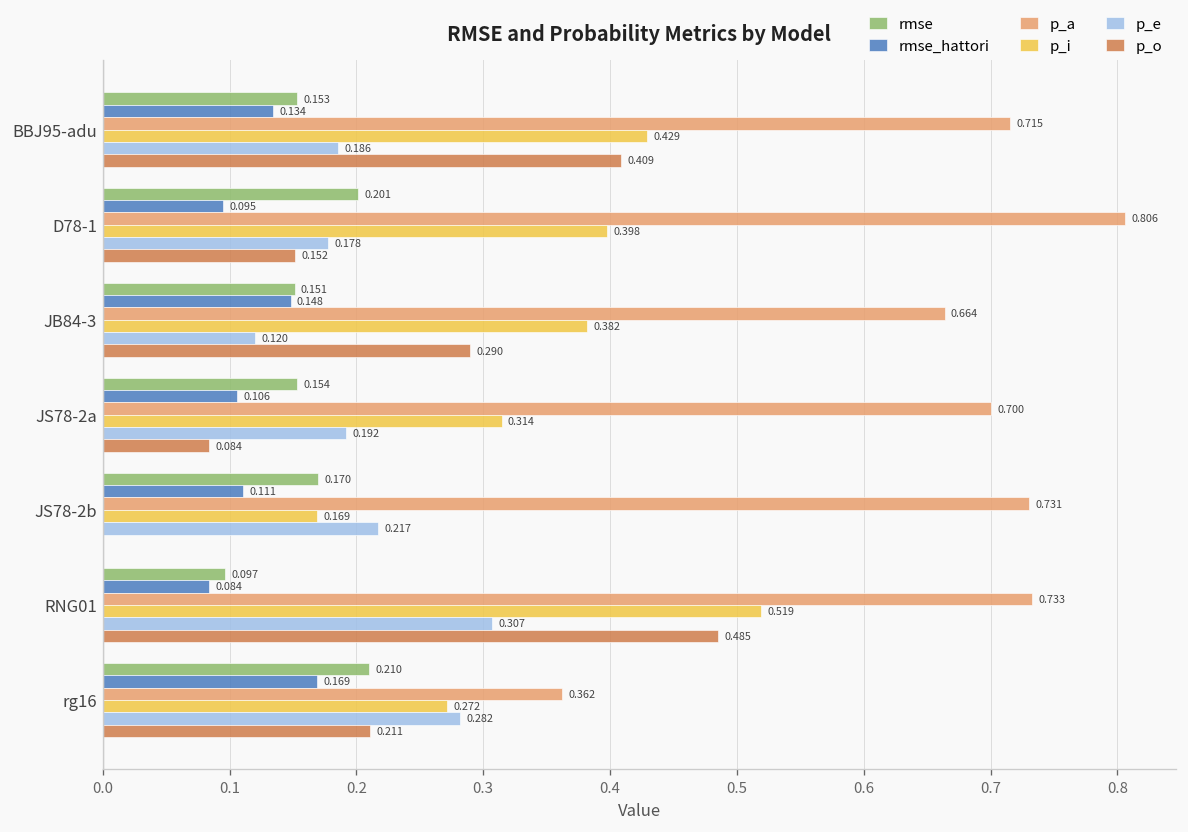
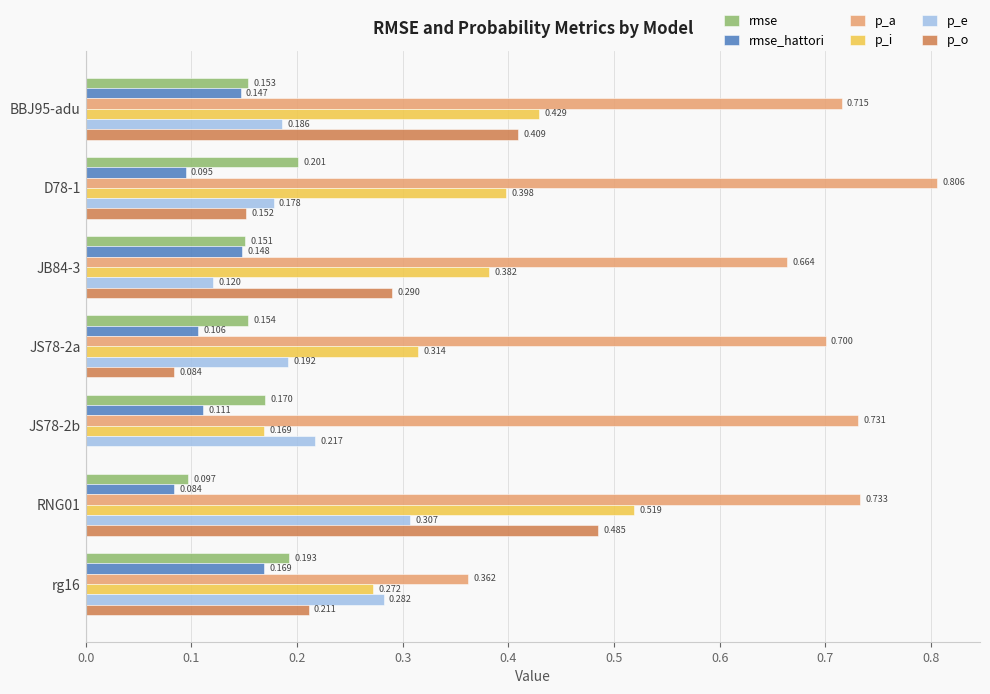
  {
    "rmse": {
      "BBJ95-adu": 0.153,
      "D78-1": 0.201,
      "JB84-3": 0.151,
      "JS78-2a": 0.154,
      "JS78-2b": 0.170,
      "RNG01": 0.097,
-     "rg16": 0.210
+     "rg16": 0.193
    },
    "rmse_hattori": {
-     "BBJ95-adu": 0.134,
+     "BBJ95-adu": 0.147,
      "D78-1": 0.095,
      "JB84-3": 0.148,
      "JS78-2a": 0.106,
      "JS78-2b": 0.111,
      "RNG01": 0.084,
      "rg16": 0.169
    },
    "p_e": {
      "BBJ95-adu": 0.186,
      "D78-1": 0.178,
      "JB84-3": 0.120,
      "JS78-2a": 0.192,
      "JS78-2b": 0.217,
      "RNG01": 0.307,
      "rg16": 0.282
    }
  }
